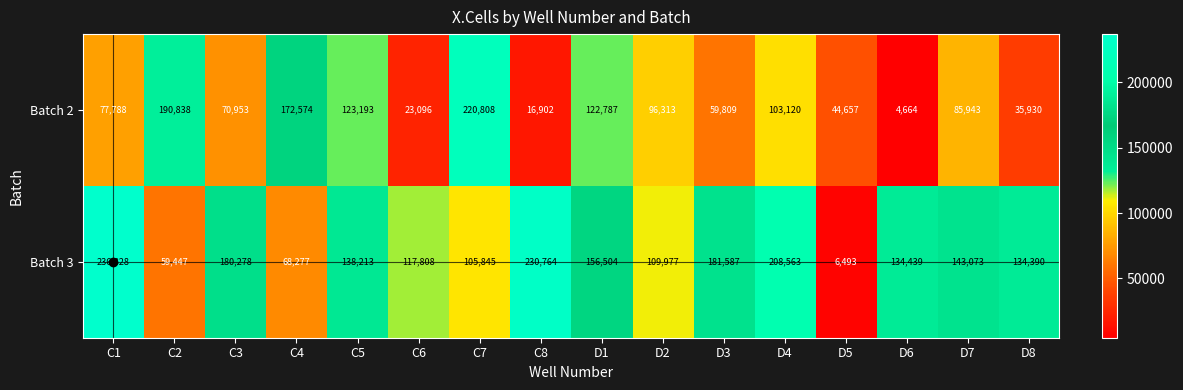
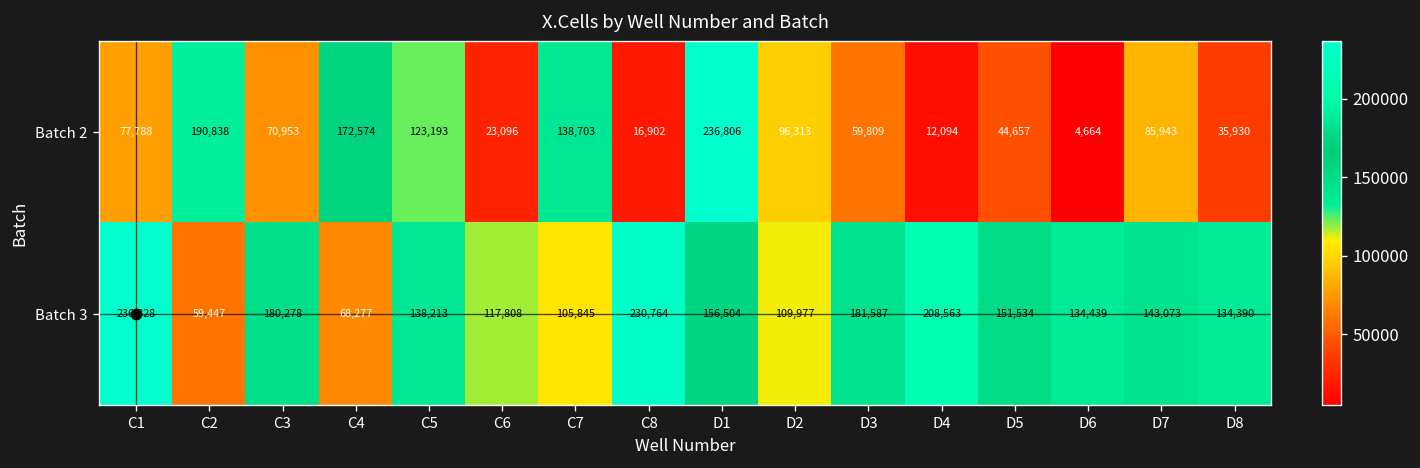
  {
    "Batch 2": {
      "C1": "77,788",
      "C2": "190,838",
      "C3": "70,953",
      "C4": "172,574",
      "C5": "123,193",
      "C6": "23,096",
-     "C7": "220,808",
+     "C7": "138,703",
      "C8": "16,902",
-     "D1": "122,787",
+     "D1": "236,806",
      "D2": "96,313",
      "D3": "59,809",
-     "D4": "103,120",
+     "D4": "12,094",
      "D5": "44,657",
      "D6": "4,664",
      "D7": "85,943",
      "D8": "35,930"
    },
    "Batch 3": {
      "C2": "59,447",
      "C3": "180,278",
      "C4": "68,277",
      "C5": "138,213",
      "C6": "117,808",
      "C7": "105,845",
      "C8": "230,764",
      "D1": "156,504",
      "D2": "109,977",
      "D3": "181,587",
      "D4": "208,563",
-     "D5": "6,493",
+     "D5": "151,534",
      "D6": "134,439",
      "D7": "143,073",
      "D8": "134,390"
    }
  }
